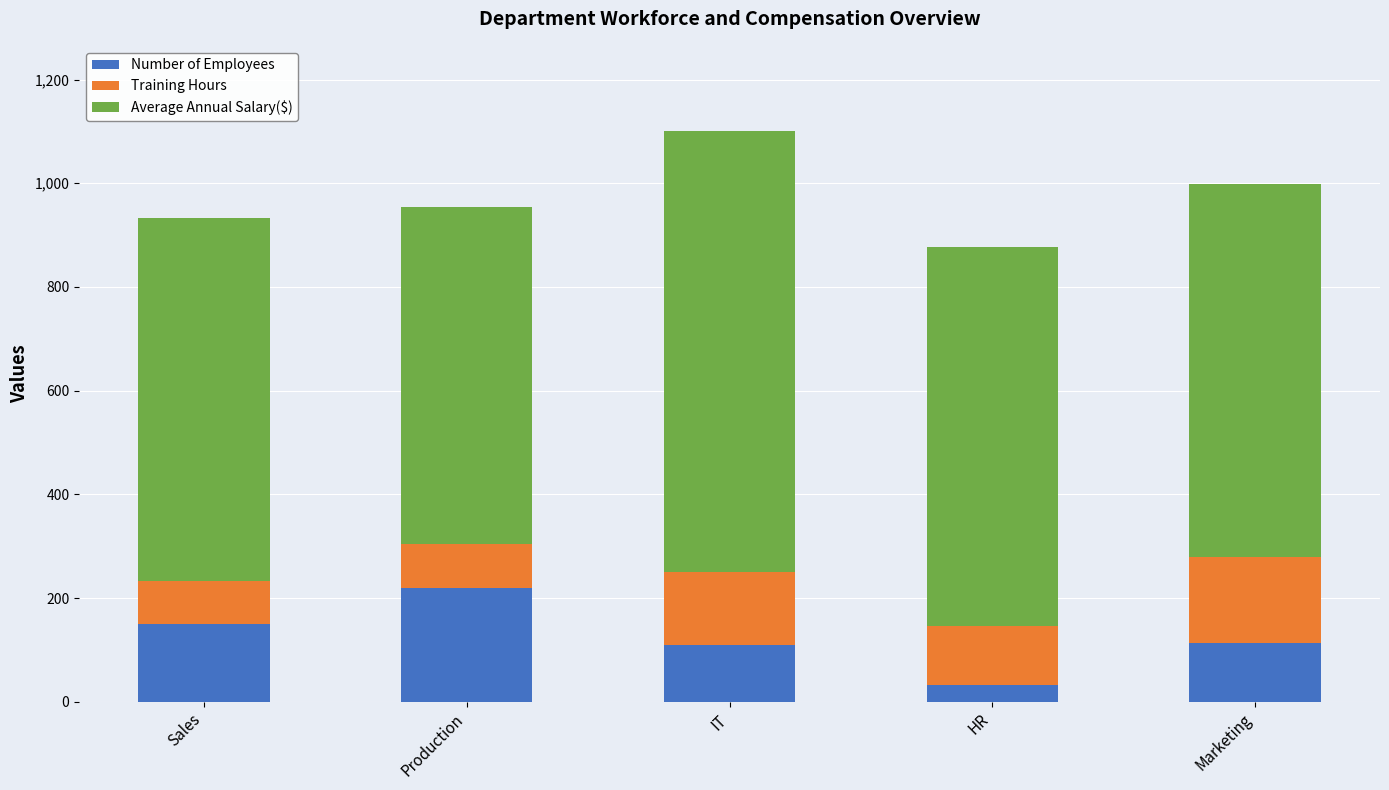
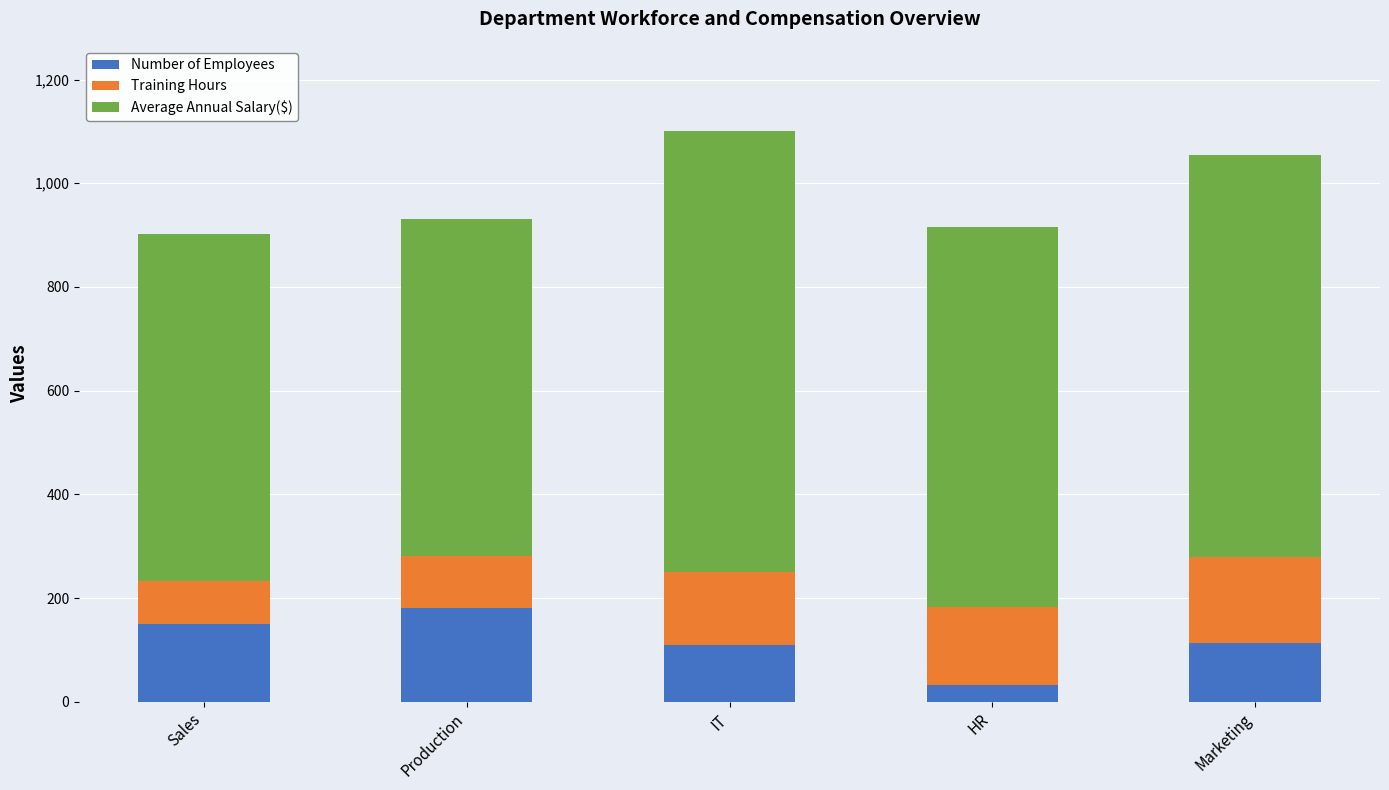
  {
    "Number of Employees": {
      "Sales": 150,
-     "Production": 220,
+     "Production": 180,
      "IT": 110,
      "HR": 30,
      "Marketing": 110
    },
    "Training Hours": {
      "Sales": 80,
-     "Production": 80,
+     "Production": 100,
      "IT": 140,
-     "HR": 110,
+     "HR": 150,
      "Marketing": 170
    },
    "Average Annual Salary($)": {
-     "Sales": 700,
+     "Sales": 670,
      "Production": 650,
      "IT": 850,
      "HR": 730,
-     "Marketing": 720
+     "Marketing": 780
    }
  }
